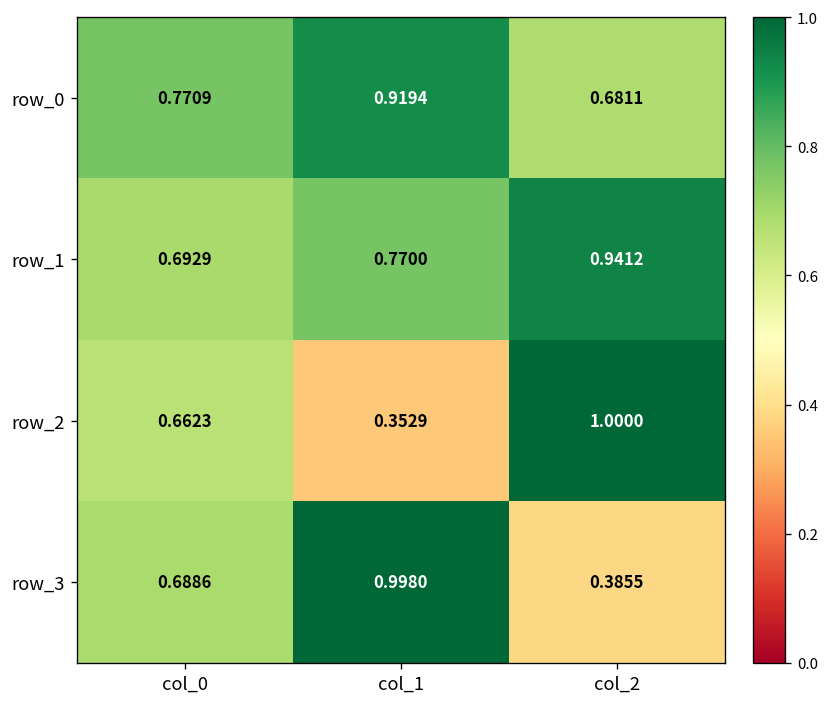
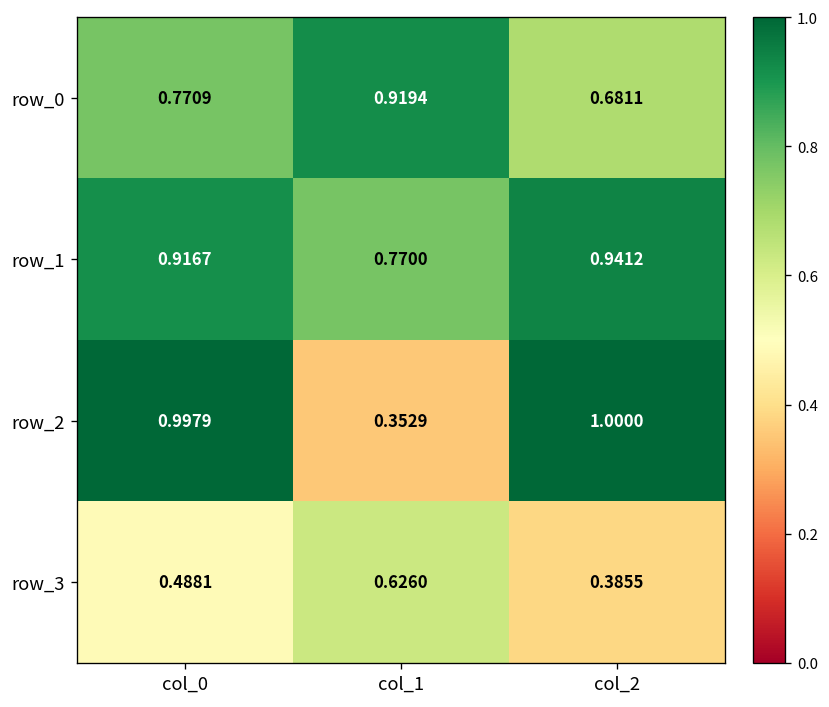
  {
    "row_0": {
      "col_0": 0.7709,
      "col_1": 0.9194,
      "col_2": 0.6811
    },
    "row_1": {
-     "col_0": 0.6929,
+     "col_0": 0.9167,
      "col_1": 0.7700,
      "col_2": 0.9412
    },
    "row_2": {
-     "col_0": 0.6623,
+     "col_0": 0.9979,
      "col_1": 0.3529,
      "col_2": 1.0000
    },
    "row_3": {
-     "col_0": 0.6886,
-     "col_1": 0.9980,
+     "col_0": 0.4881,
+     "col_1": 0.6260,
      "col_2": 0.3855
    }
  }
